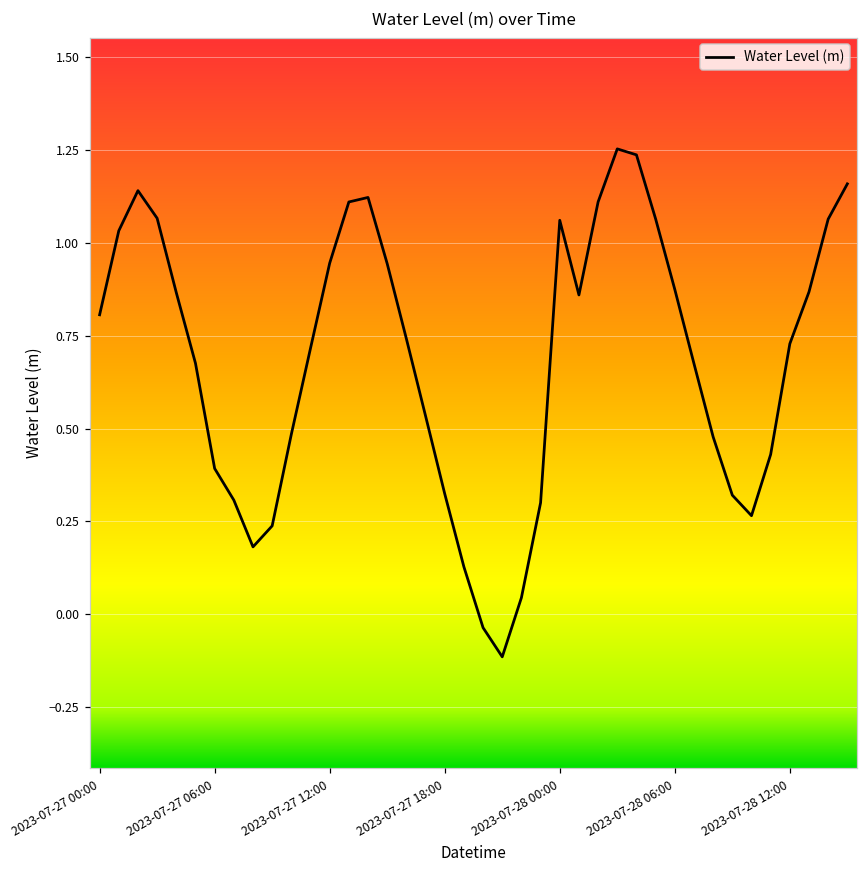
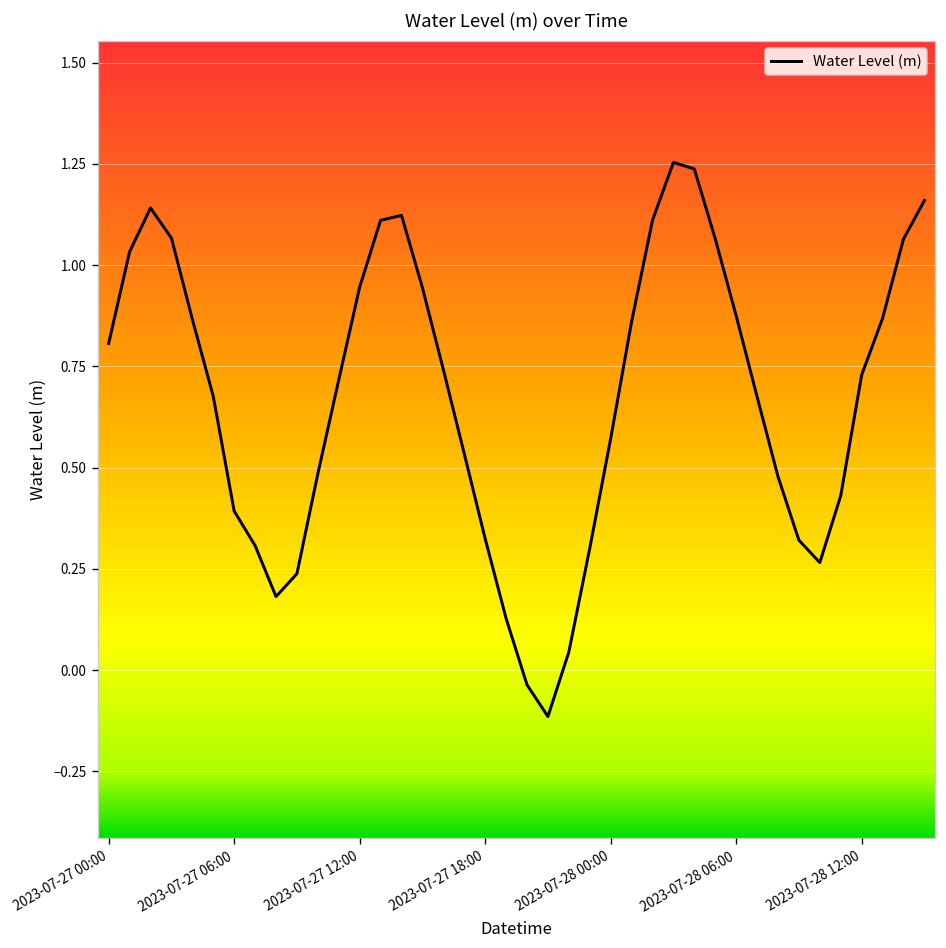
  {
    "2023-07-27 00:00": 0.81,
    "2023-07-27 06:00": 0.39,
    "2023-07-27 12:00": 0.95,
    "2023-07-27 18:00": 0.32,
-   "2023-07-28 00:00": 1.06,
+   "2023-07-28 00:00": 0.57,
    "2023-07-28 06:00": 0.87,
    "2023-07-28 12:00": 0.73
  }
